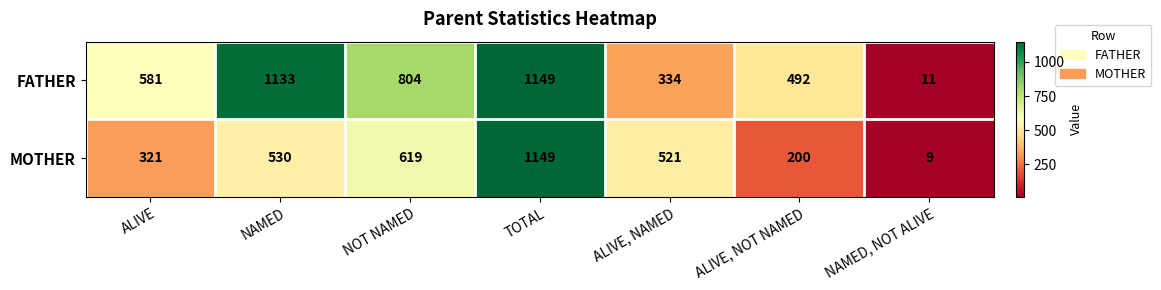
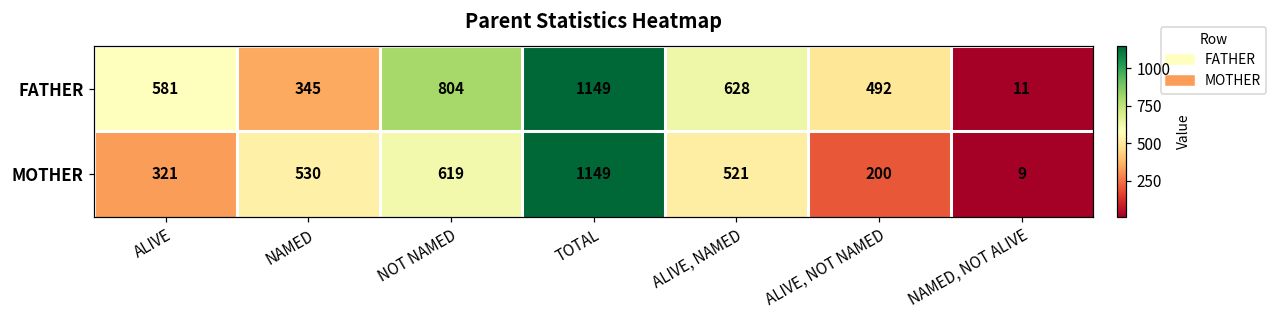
  {
    "FATHER": {
      "ALIVE": 581,
-     "NAMED": 1133,
+     "NAMED": 345,
      "NOT NAMED": 804,
      "TOTAL": 1149,
-     "ALIVE, NAMED": 334,
+     "ALIVE, NAMED": 628,
      "ALIVE, NOT NAMED": 492,
      "NAMED, NOT ALIVE": 11
    },
    "MOTHER": {
      "ALIVE": 321,
      "NAMED": 530,
      "NOT NAMED": 619,
      "TOTAL": 1149,
      "ALIVE, NAMED": 521,
      "ALIVE, NOT NAMED": 200,
      "NAMED, NOT ALIVE": 9
    }
  }
